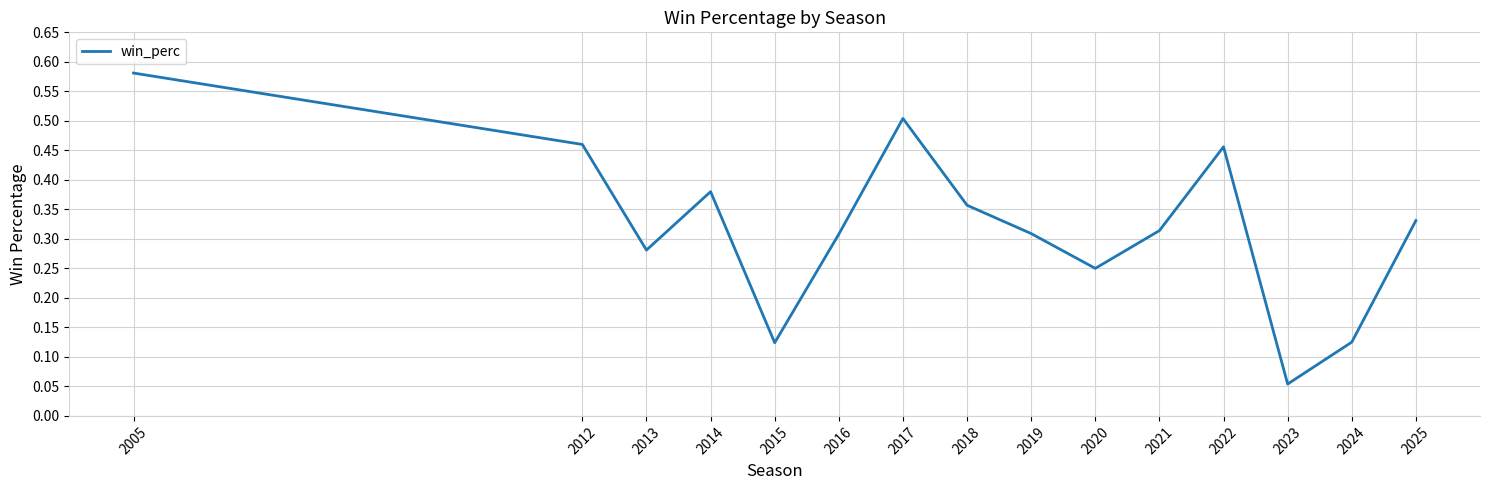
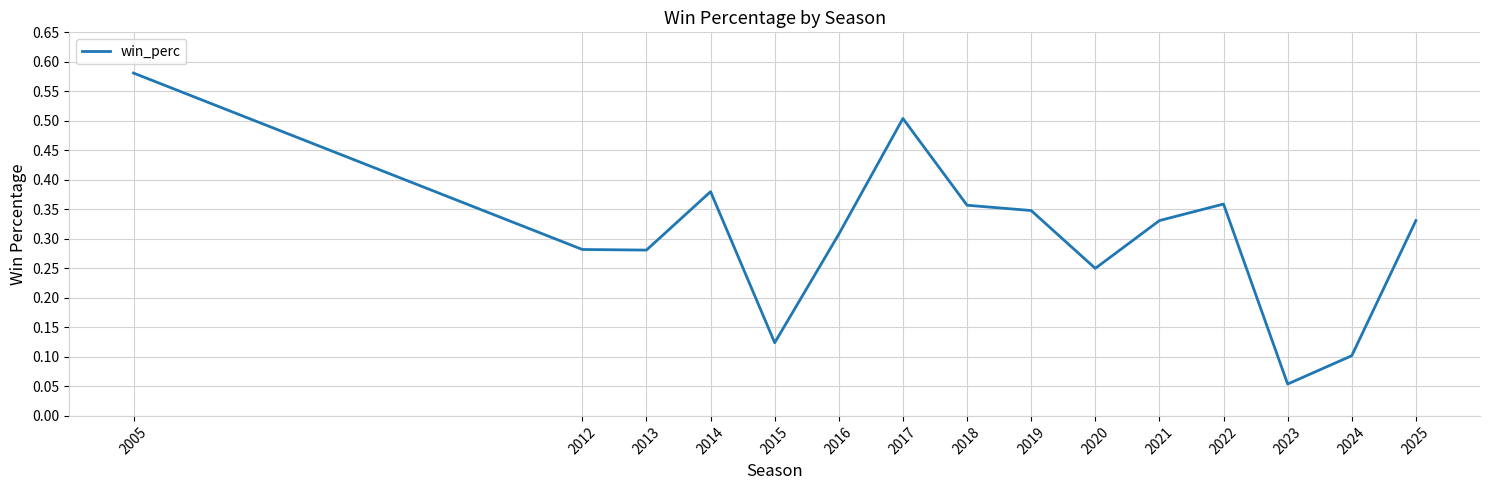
  {
    "2005": 0.58,
-   "2012": 0.46,
+   "2012": 0.28,
    "2013": 0.28,
    "2014": 0.38,
    "2015": 0.12,
    "2016": 0.31,
    "2017": 0.50,
    "2018": 0.36,
-   "2019": 0.31,
+   "2019": 0.35,
    "2020": 0.25,
-   "2021": 0.31,
-   "2022": 0.46,
+   "2021": 0.33,
+   "2022": 0.36,
    "2023": 0.05,
-   "2024": 0.13,
+   "2024": 0.10,
    "2025": 0.33
  }
